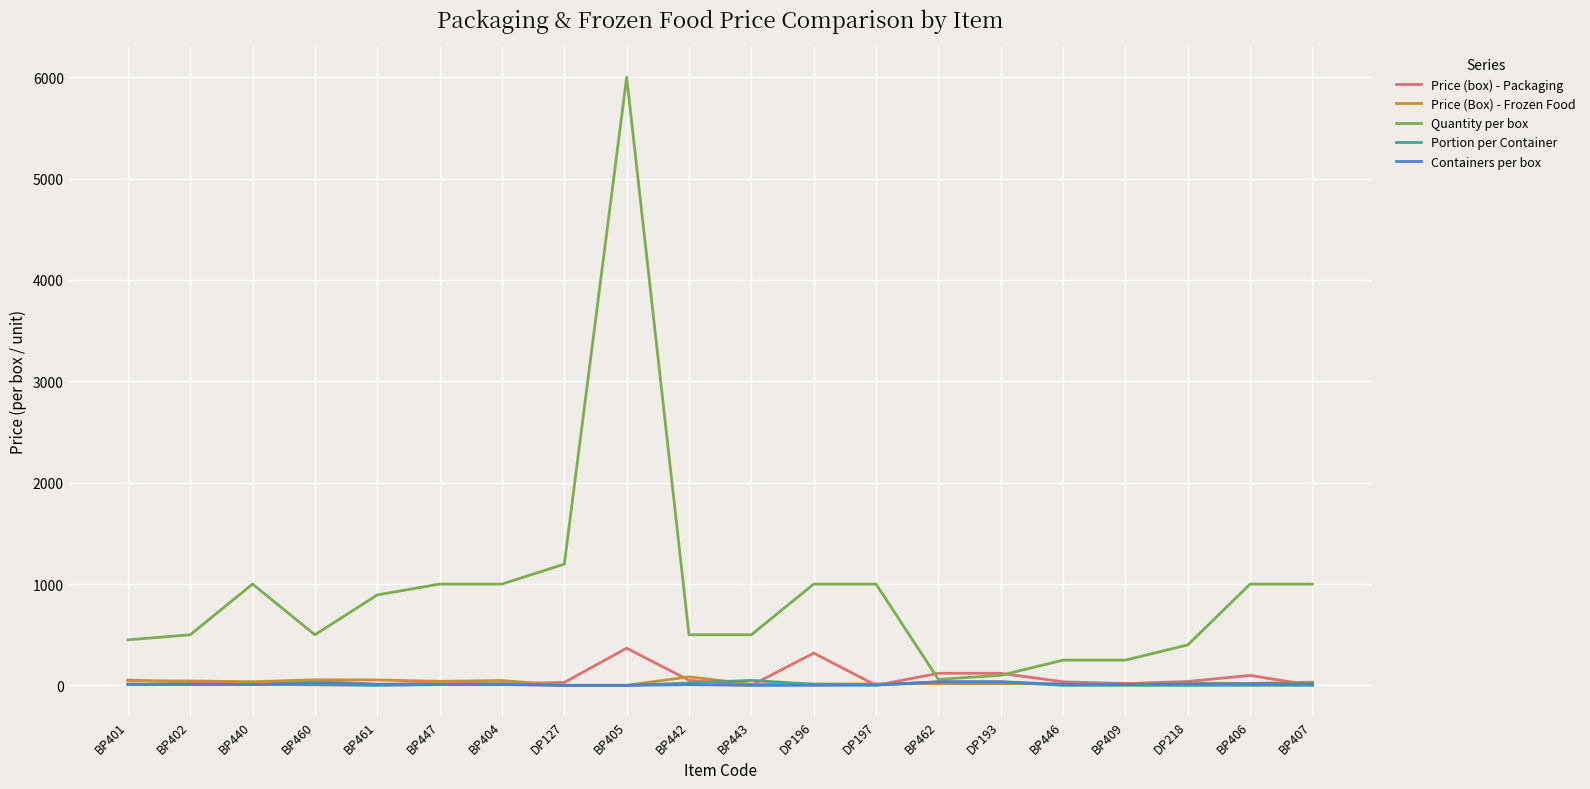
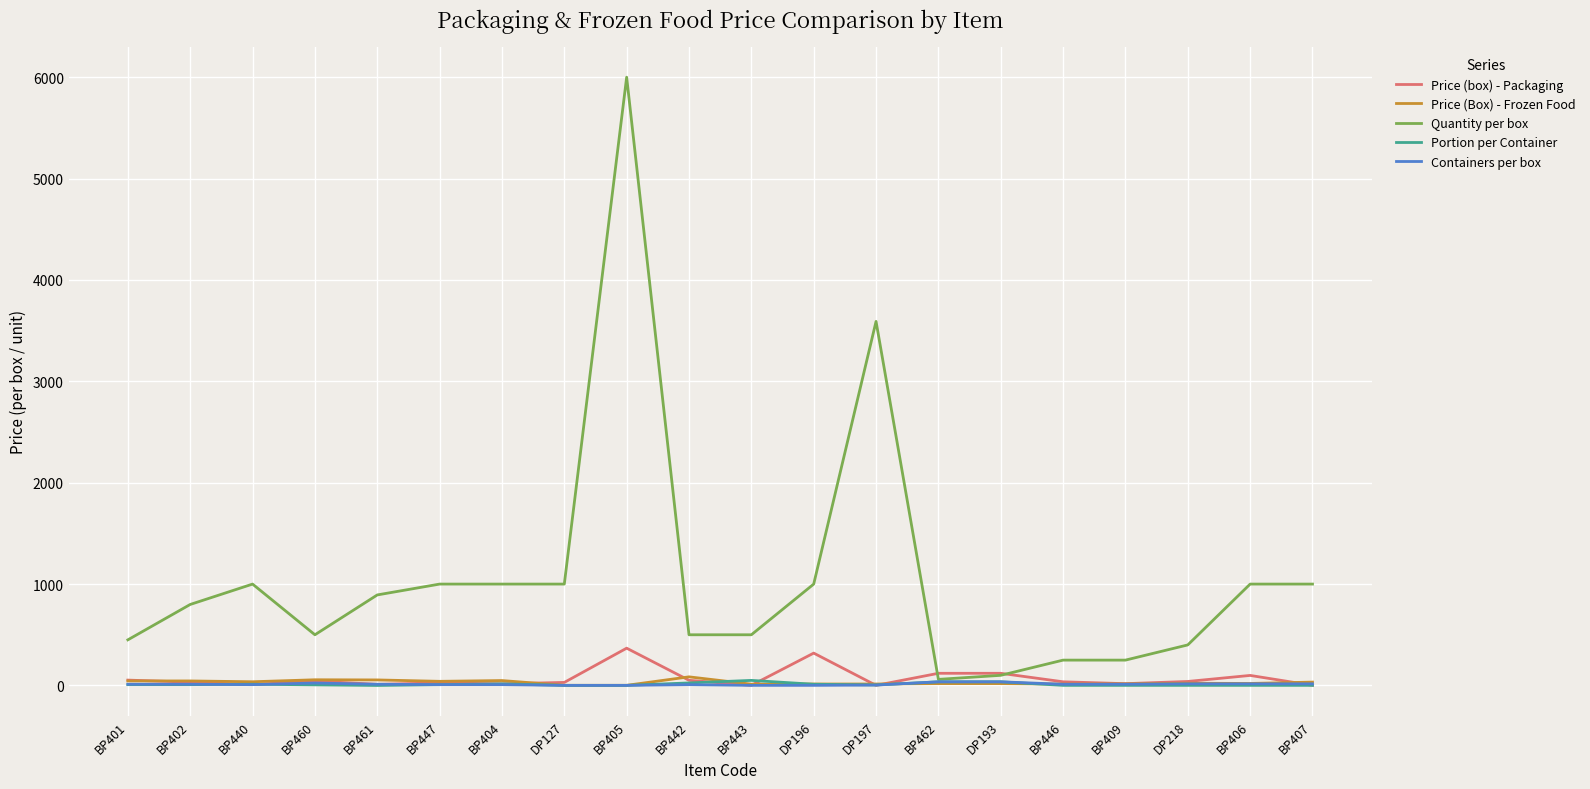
  {
    "Price (box) - Packaging": {
      "DP127": 30,
      "BP405": 370,
      "BP442": 50,
      "DP196": 320,
      "BP462": 120,
      "BP406": 100
    },
    "Price (Box) - Frozen Food": {
      "BP461": 50,
      "BP404": 50,
      "BP442": 90
    },
    "Quantity per box": {
      "BP401": 450,
-     "BP402": 500,
+     "BP402": 800,
      "BP440": 1000,
      "BP460": 500,
      "BP461": 890,
      "BP447": 1000,
      "BP404": 1000,
-     "DP127": 1200,
+     "DP127": 1000,
      "BP405": 6000,
      "BP442": 500,
      "BP443": 500,
      "DP196": 1000,
-     "DP197": 1000,
+     "DP197": 3590,
      "BP446": 250,
      "BP409": 250,
      "DP218": 400,
      "BP406": 1000,
      "BP407": 1000
    },
    "Portion per Container": {
      "BP443": 50
    }
  }
